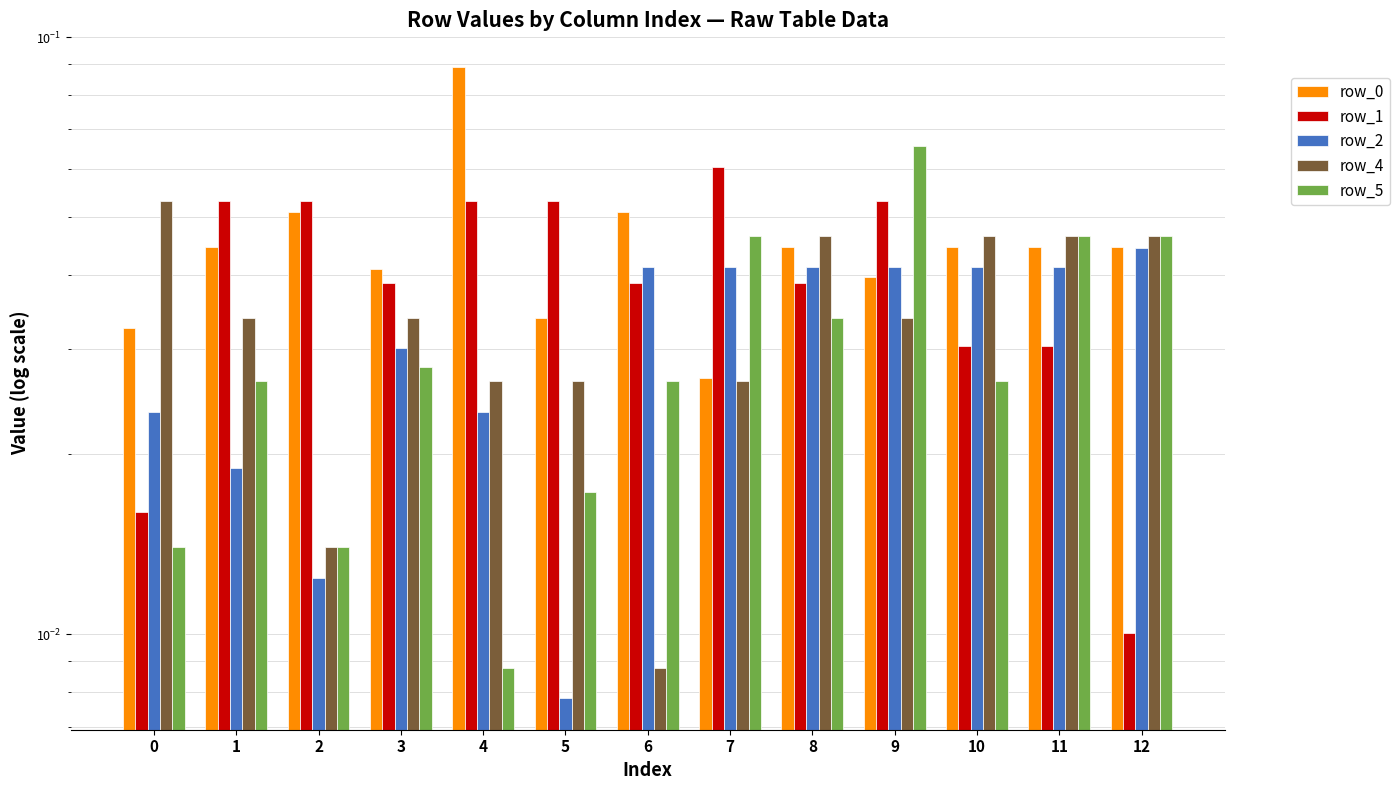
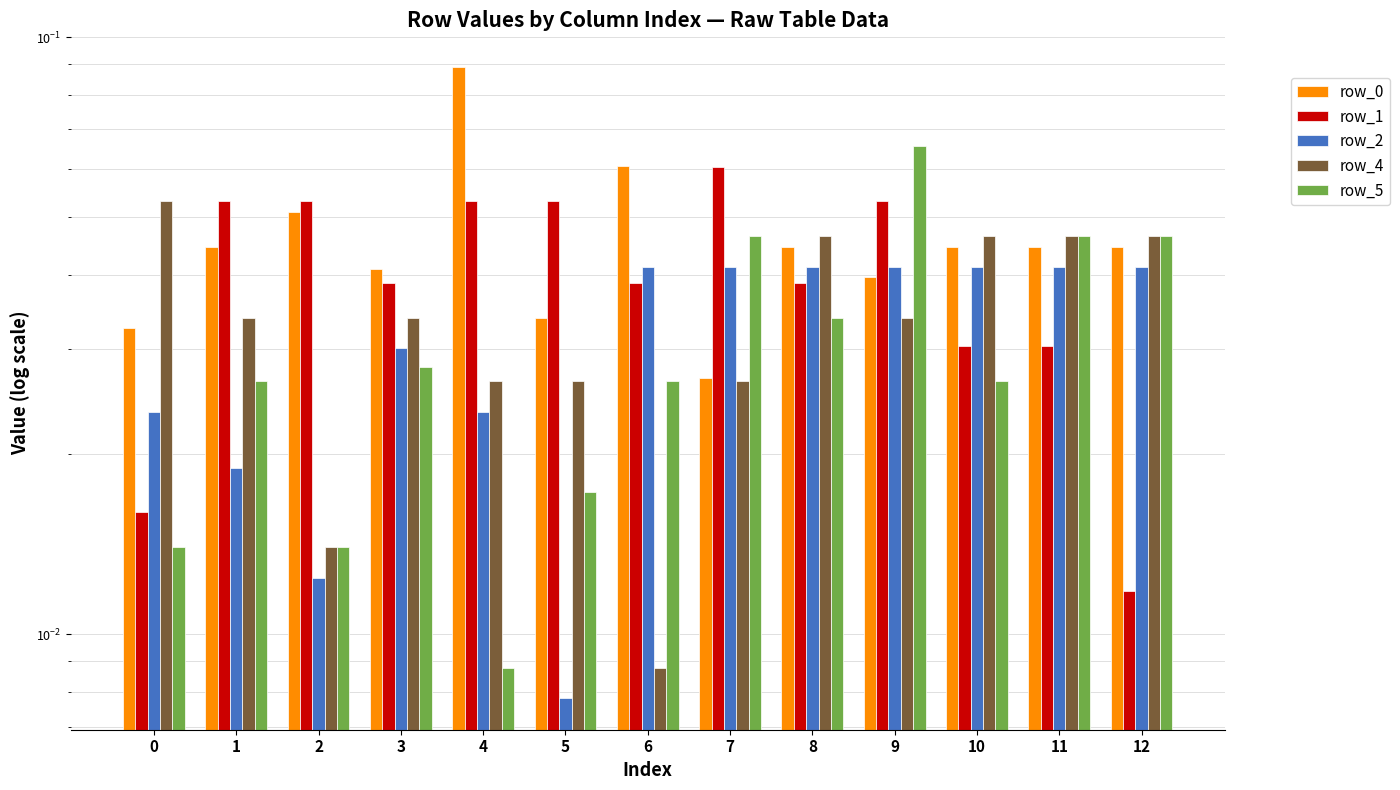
  {
    "row_0": {
      "0": 0.033,
      "1": 0.045,
      "2": 0.051,
      "3": 0.041,
      "4": 0.089,
      "5": 0.034,
-     "6": 0.051,
+     "6": 0.061,
      "7": 0.027,
      "8": 0.045,
      "9": 0.040,
      "10": 0.045,
      "11": 0.045,
      "12": 0.045
    },
    "row_1": {
      "0": 0.0160,
      "1": 0.053,
      "2": 0.053,
      "3": 0.039,
      "4": 0.053,
      "5": 0.053,
      "6": 0.039,
      "7": 0.061,
      "8": 0.039,
      "9": 0.053,
      "10": 0.030,
      "11": 0.030,
-     "12": 0.0100
+     "12": 0.0118
    },
    "row_2": {
      "0": 0.0236,
      "1": 0.019,
      "2": 0.0124,
      "3": 0.030,
      "4": 0.0236,
      "5": 0.0078,
      "6": 0.041,
      "7": 0.041,
      "8": 0.041,
      "9": 0.041,
      "10": 0.041,
      "11": 0.041,
-     "12": 0.044
+     "12": 0.041
    },
    "row_4": {
      "0": 0.053,
      "1": 0.034,
      "2": 0.0140,
      "3": 0.034,
      "4": 0.027,
      "5": 0.027,
      "6": 0.0088,
      "7": 0.027,
      "8": 0.046,
      "9": 0.034,
      "10": 0.046,
      "11": 0.046,
      "12": 0.046
    },
    "row_5": {
      "0": 0.0140,
      "1": 0.027,
      "2": 0.0140,
      "3": 0.028,
      "4": 0.0088,
      "5": 0.0173,
      "6": 0.027,
      "7": 0.046,
      "8": 0.034,
      "9": 0.066,
      "10": 0.027,
      "11": 0.046,
      "12": 0.046
    }
  }
